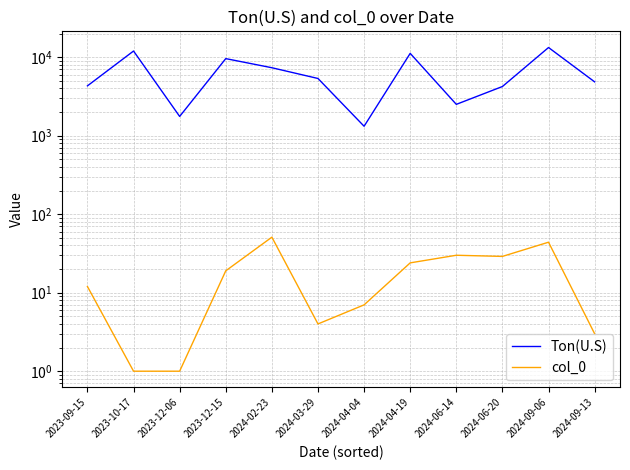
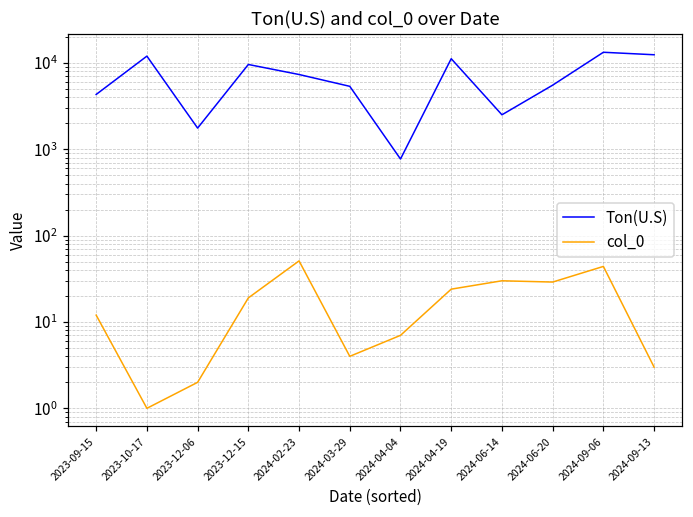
  {
    "Ton(U.S)": {
      "2023-09-15": 4000,
      "2023-10-17": 12000,
      "2023-12-06": 1800,
      "2023-12-15": 10000,
      "2024-02-23": 7000,
      "2024-03-29": 5000,
-     "2024-04-04": 1300,
+     "2024-04-04": 800,
      "2024-04-19": 11000,
      "2024-06-14": 2500,
-     "2024-06-20": 4000,
+     "2024-06-20": 6000,
      "2024-09-06": 13000,
-     "2024-09-13": 5000
+     "2024-09-13": 12000
    },
    "col_0": {
      "2023-09-15": 12,
      "2023-10-17": 1,
-     "2023-12-06": 1,
+     "2023-12-06": 2,
      "2023-12-15": 19,
      "2024-02-23": 50,
      "2024-03-29": 4,
      "2024-04-04": 7,
      "2024-04-19": 24,
      "2024-06-14": 30,
      "2024-06-20": 29,
      "2024-09-06": 40,
      "2024-09-13": 3
    }
  }
